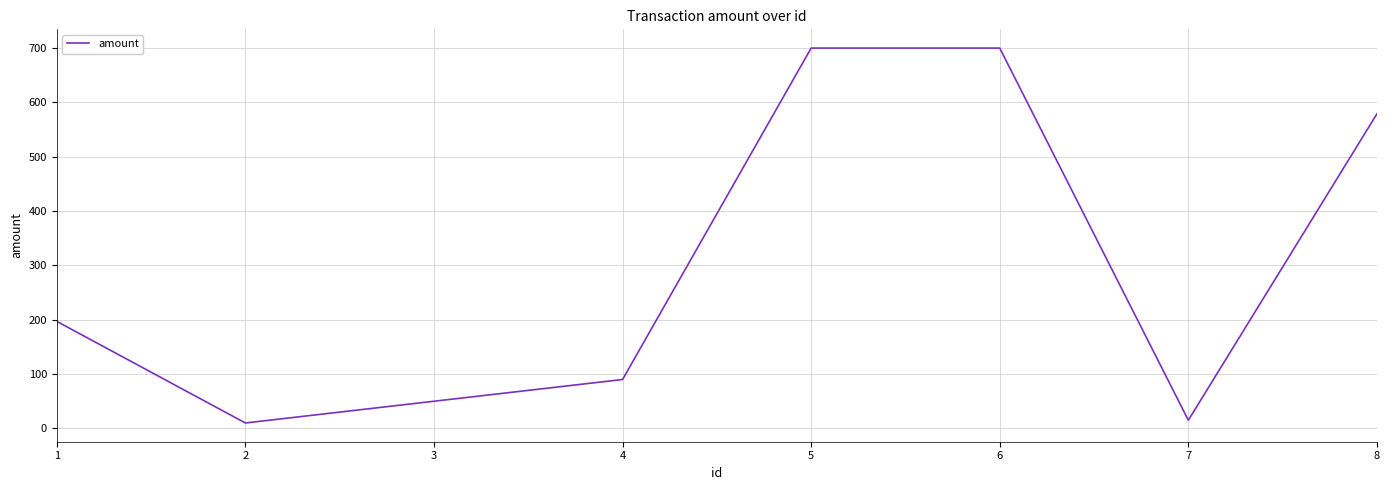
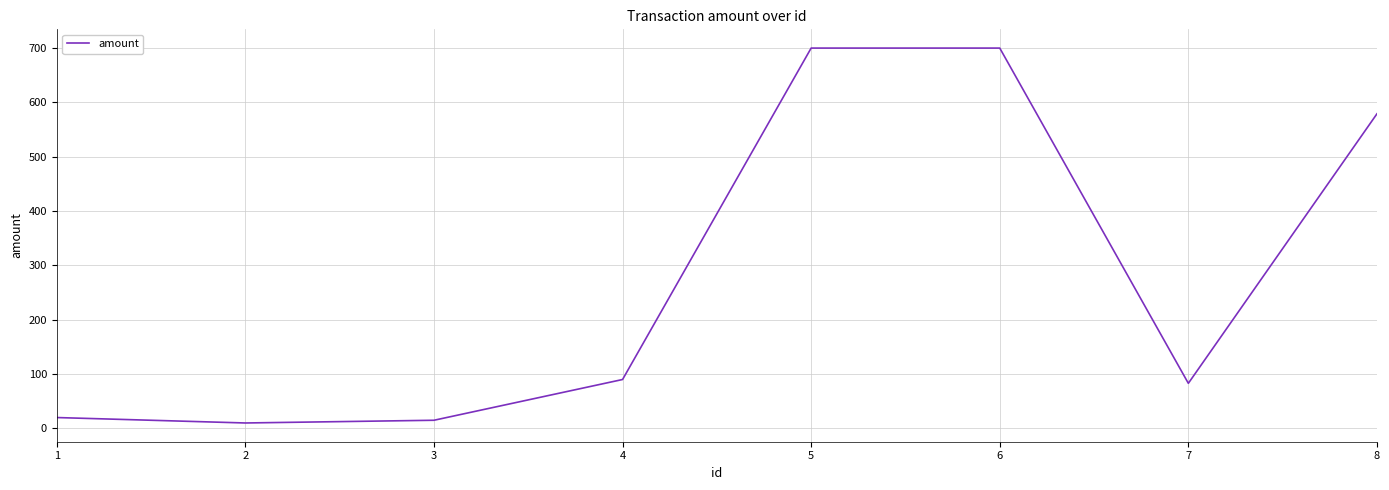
  {
-   "1": 200,
+   "1": 20,
    "2": 10,
-   "3": 50,
+   "3": 20,
    "4": 90,
    "5": 700,
    "6": 700,
-   "7": 20,
+   "7": 80,
    "8": 580
  }
